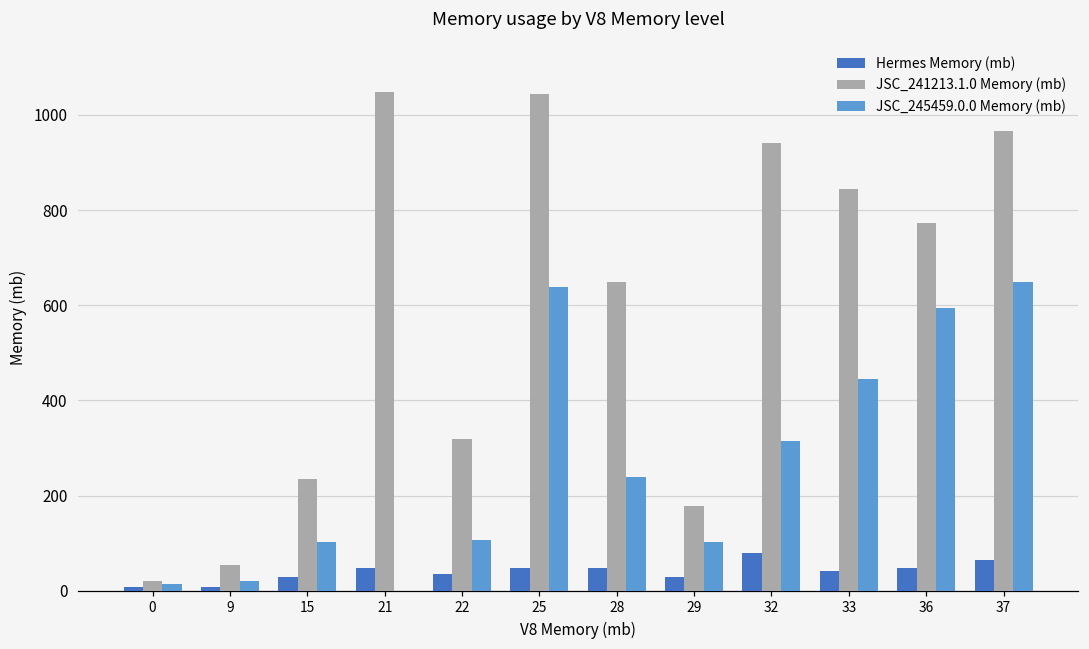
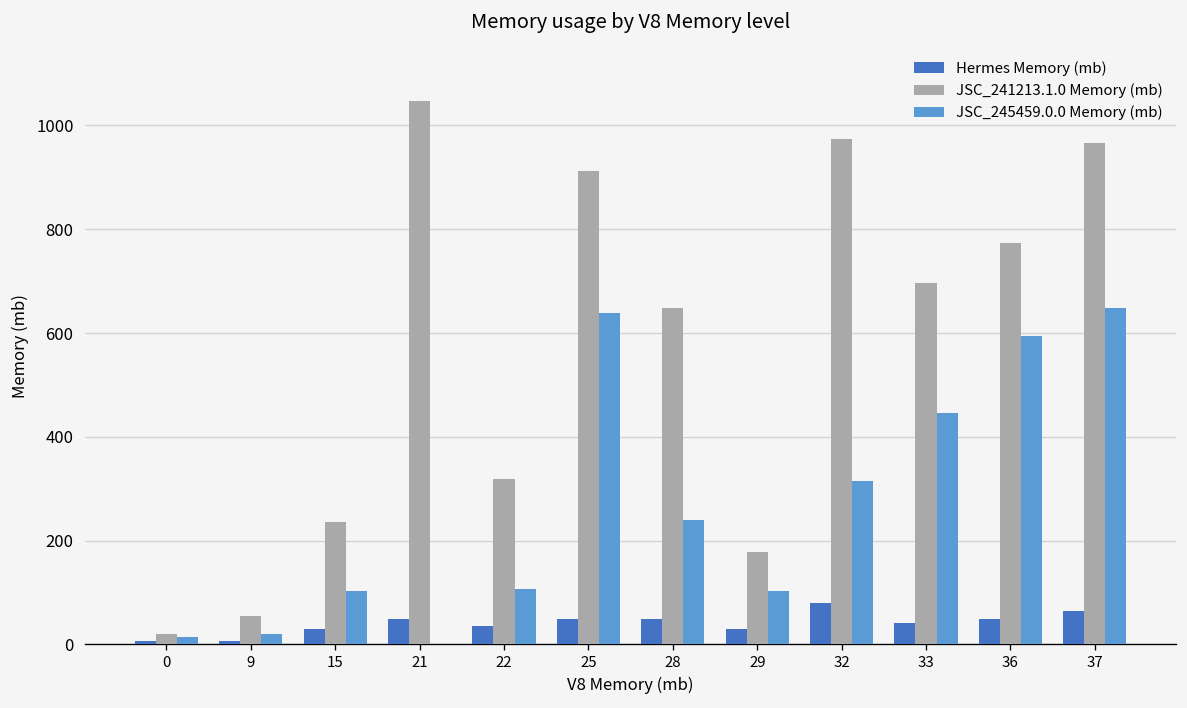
  {
    "JSC_241213.1.0 Memory (mb)": {
      "0": 20,
      "9": 60,
      "15": 240,
      "21": 1050,
      "22": 320,
-     "25": 1040,
+     "25": 910,
      "28": 650,
      "29": 180,
-     "32": 940,
-     "33": 850,
+     "32": 970,
+     "33": 700,
      "36": 770,
      "37": 970
    }
  }
